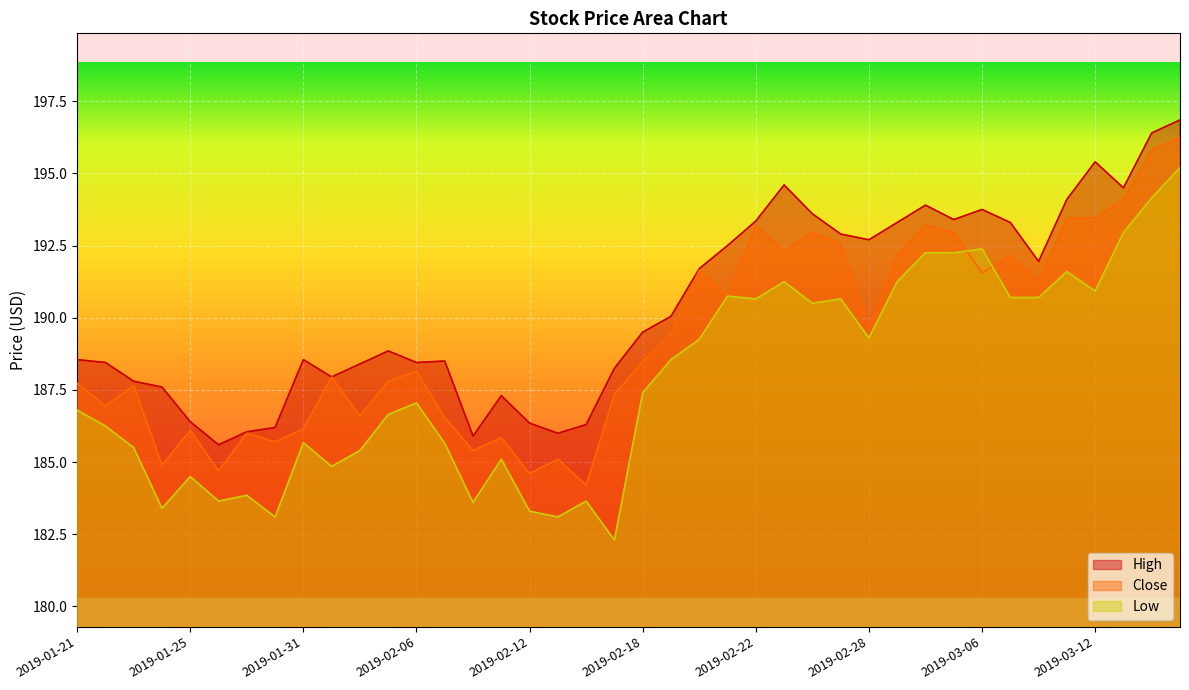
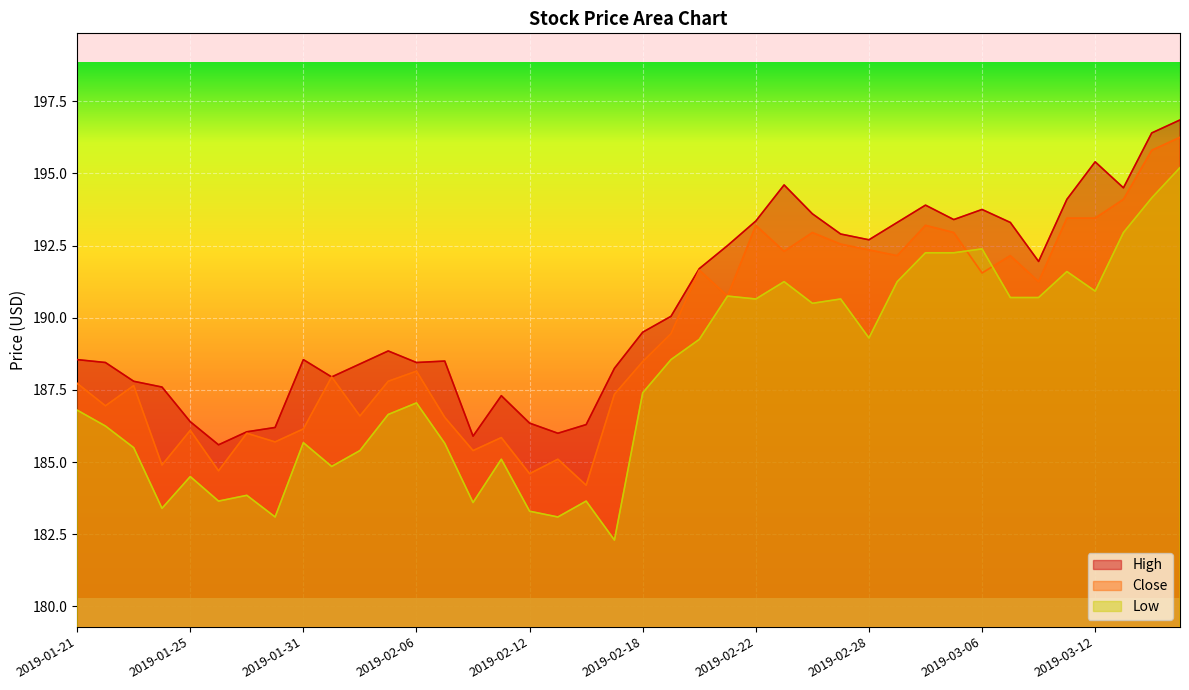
  {
    "High": {
      "2019-01-21": 188.6,
      "2019-01-25": 186.4,
      "2019-01-31": 188.6,
      "2019-02-06": 188.4,
      "2019-02-12": 186.4,
      "2019-02-18": 189.5,
      "2019-02-22": 193.4,
      "2019-02-28": 192.7,
      "2019-03-06": 193.8,
      "2019-03-12": 195.4
    },
    "Close": {
      "2019-01-21": 187.7,
      "2019-01-25": 186.1,
      "2019-01-31": 186.1,
      "2019-02-06": 188.1,
      "2019-02-12": 184.6,
      "2019-02-18": 188.5,
      "2019-02-22": 193.2,
-     "2019-02-28": 189.6,
+     "2019-02-28": 192.4,
      "2019-03-06": 191.6,
      "2019-03-12": 193.4
    },
    "Low": {
      "2019-01-21": 186.8,
      "2019-01-25": 184.5,
      "2019-01-31": 185.7,
      "2019-02-06": 187.1,
      "2019-02-12": 183.3,
      "2019-02-18": 187.4,
      "2019-02-22": 190.6,
      "2019-02-28": 189.3,
      "2019-03-06": 192.4,
      "2019-03-12": 190.9
    }
  }
